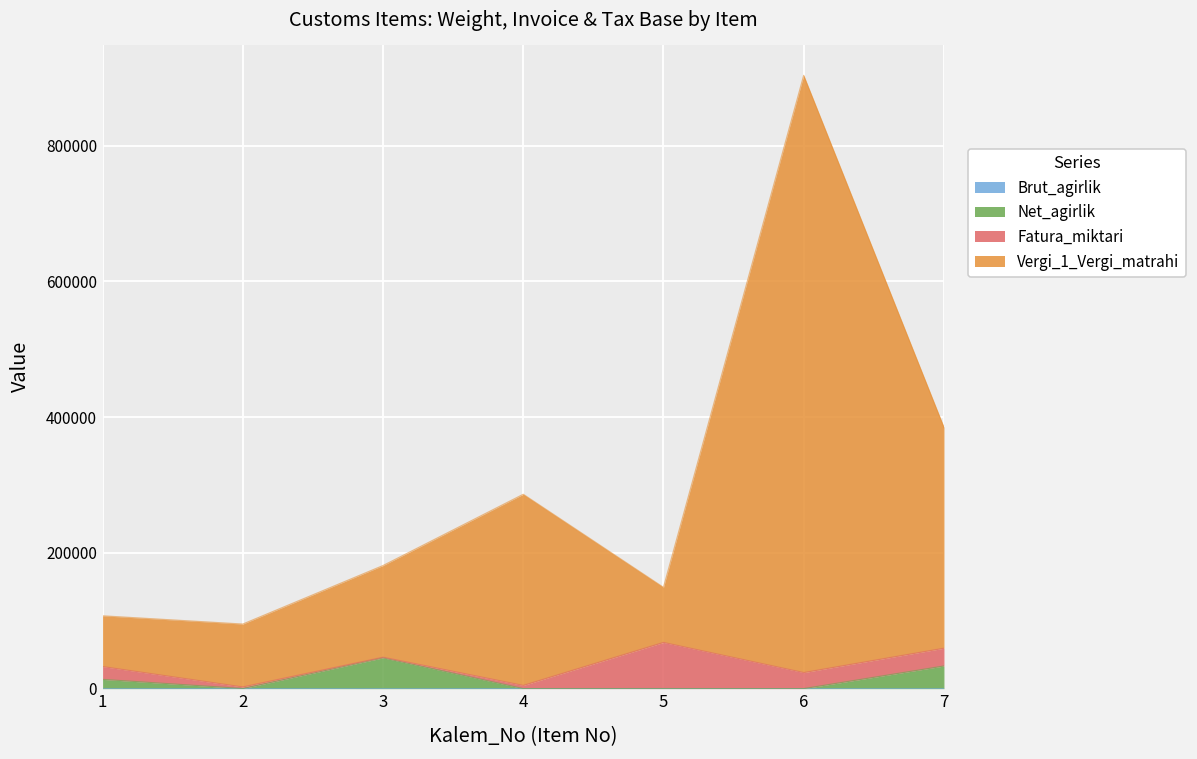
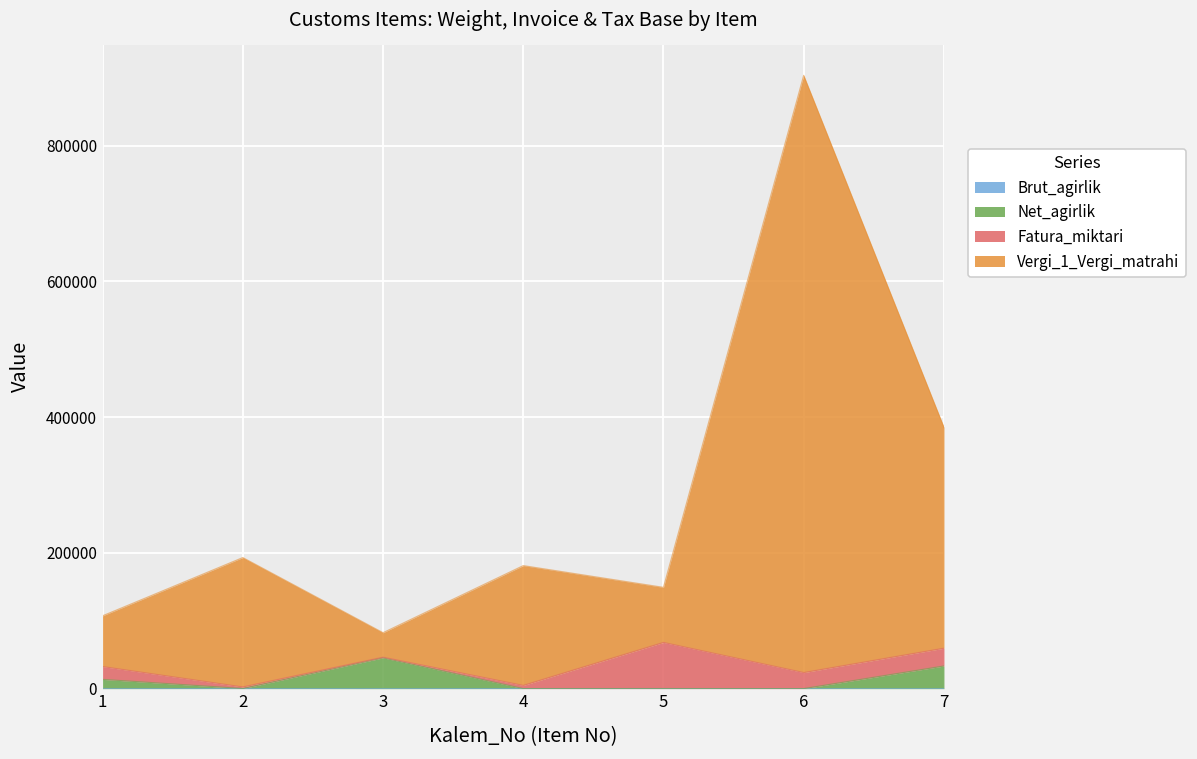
  {
    "Brut_agirlik": {
      "1": 0,
      "3": 0,
      "7": 0
    },
    "Net_agirlik": {
      "1": 10000,
      "7": 30000
    },
    "Fatura_miktari": {
      "1": 20000,
      "4": 0,
      "5": 70000,
      "6": 20000,
      "7": 30000
    },
    "Vergi_1_Vergi_matrahi": {
      "1": 70000,
-     "2": 90000,
-     "3": 140000,
-     "4": 280000,
+     "2": 190000,
+     "3": 40000,
+     "4": 180000,
      "5": 80000,
      "6": 880000,
      "7": 330000
    }
  }
